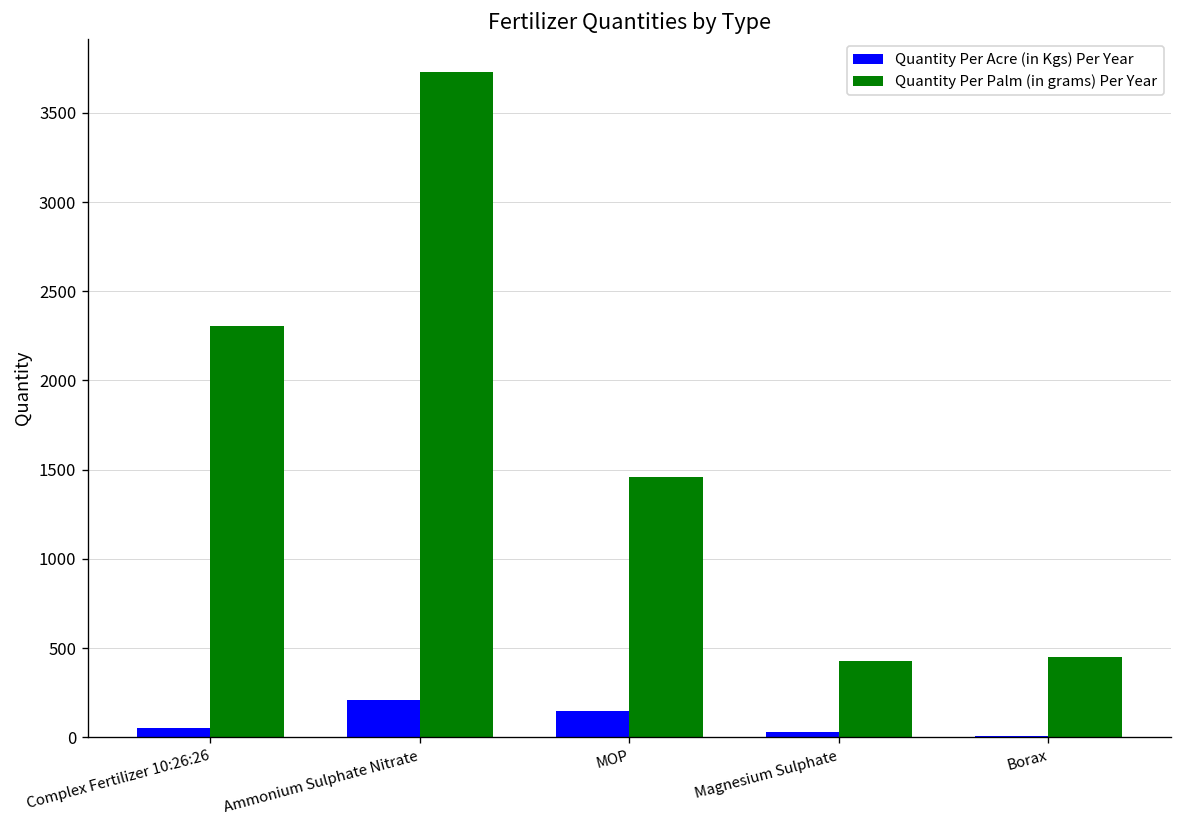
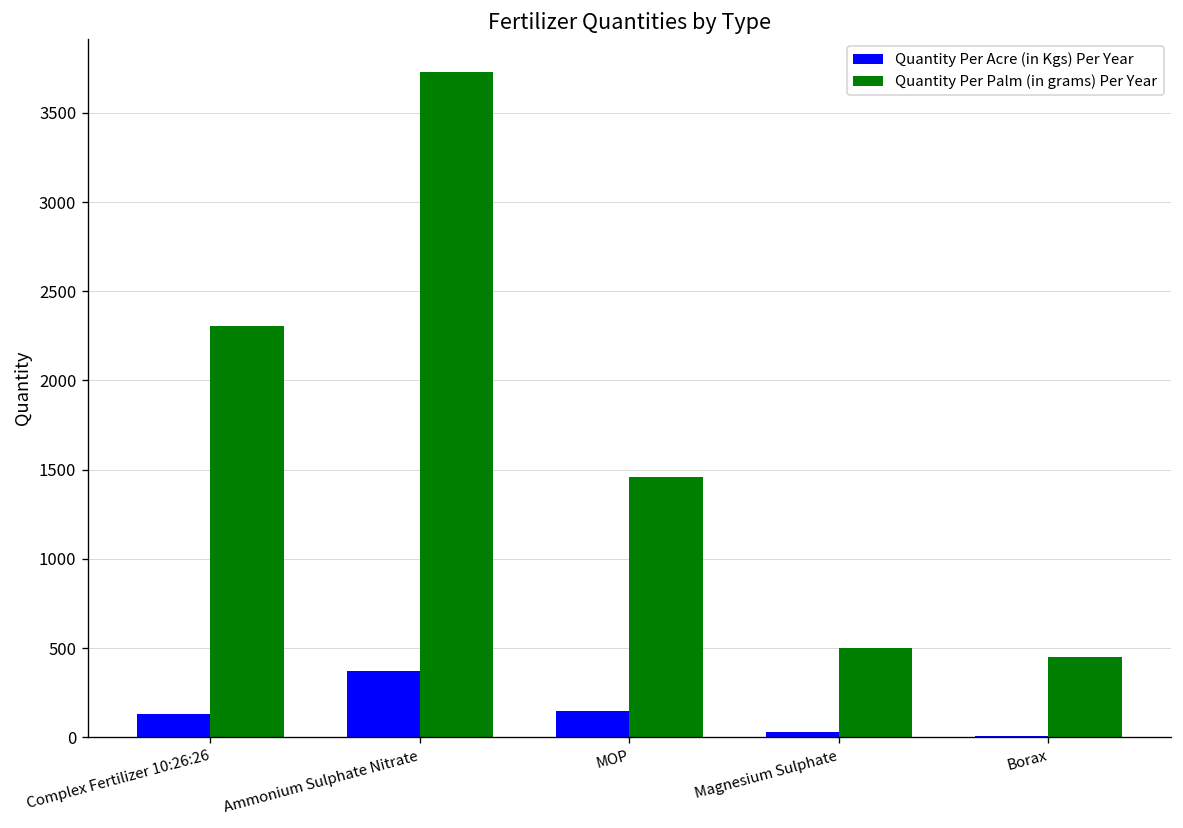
  {
    "Quantity Per Acre (in Kgs) Per Year": {
-     "Complex Fertilizer 10:26:26": 50,
-     "Ammonium Sulphate Nitrate": 210,
+     "Complex Fertilizer 10:26:26": 130,
+     "Ammonium Sulphate Nitrate": 370,
      "MOP": 150,
      "Magnesium Sulphate": 30
    },
    "Quantity Per Palm (in grams) Per Year": {
      "Complex Fertilizer 10:26:26": 2310,
      "Ammonium Sulphate Nitrate": 3730,
      "MOP": 1460,
-     "Magnesium Sulphate": 430,
+     "Magnesium Sulphate": 500,
      "Borax": 450
    }
  }
